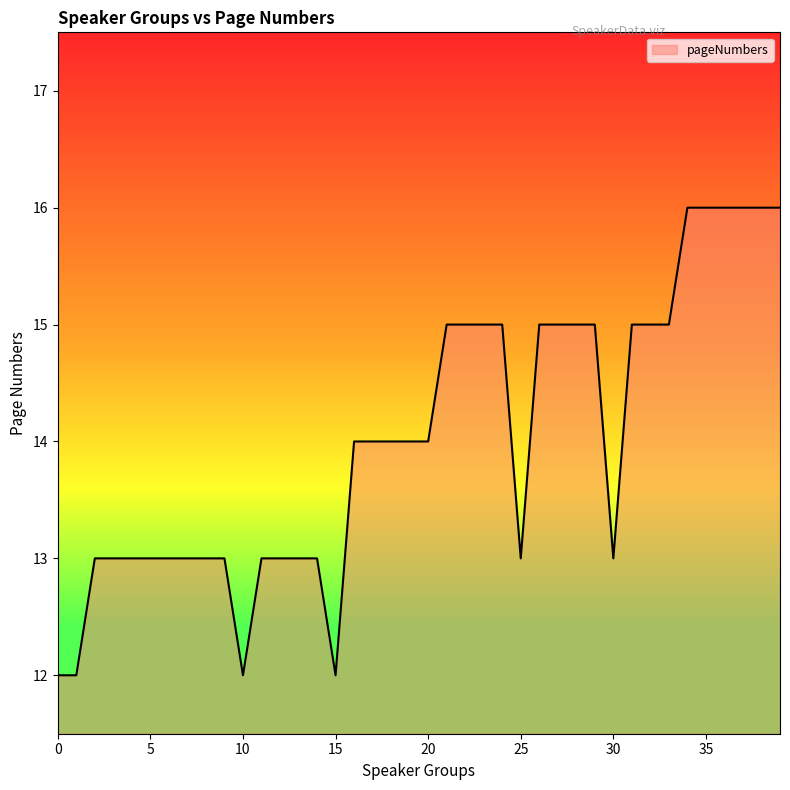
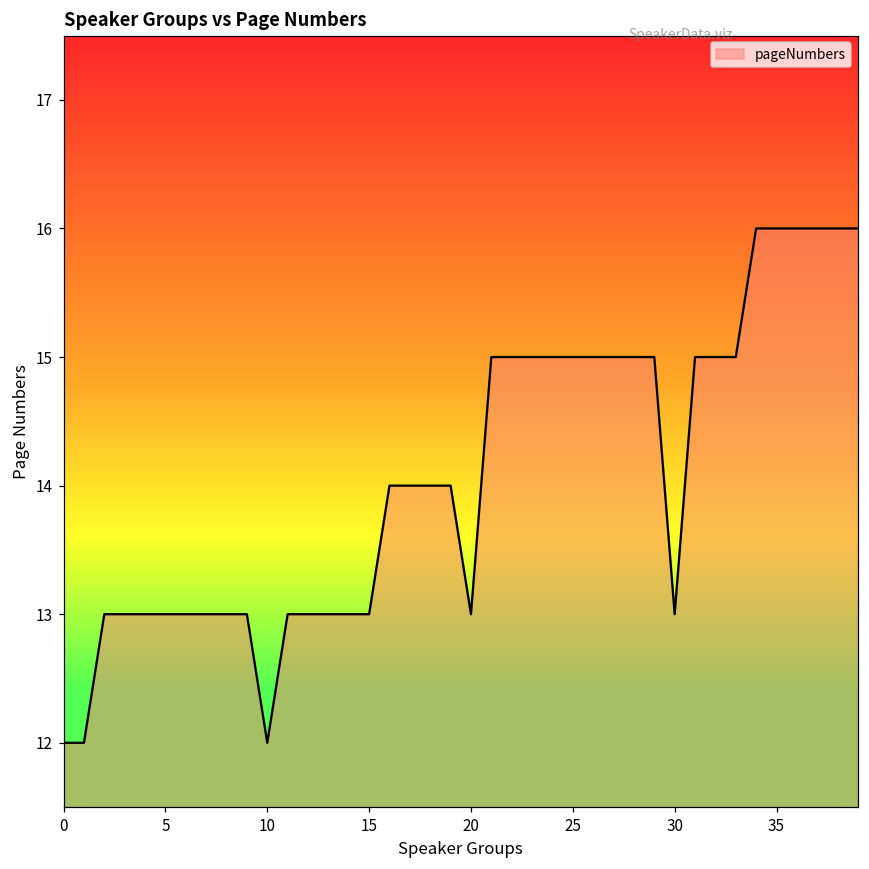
  {
    "0": 12,
    "5": 13,
    "10": 12,
-   "15": 12,
-   "20": 14,
-   "25": 13,
+   "15": 13,
+   "20": 13,
+   "25": 15,
    "30": 13,
    "35": 16
  }
